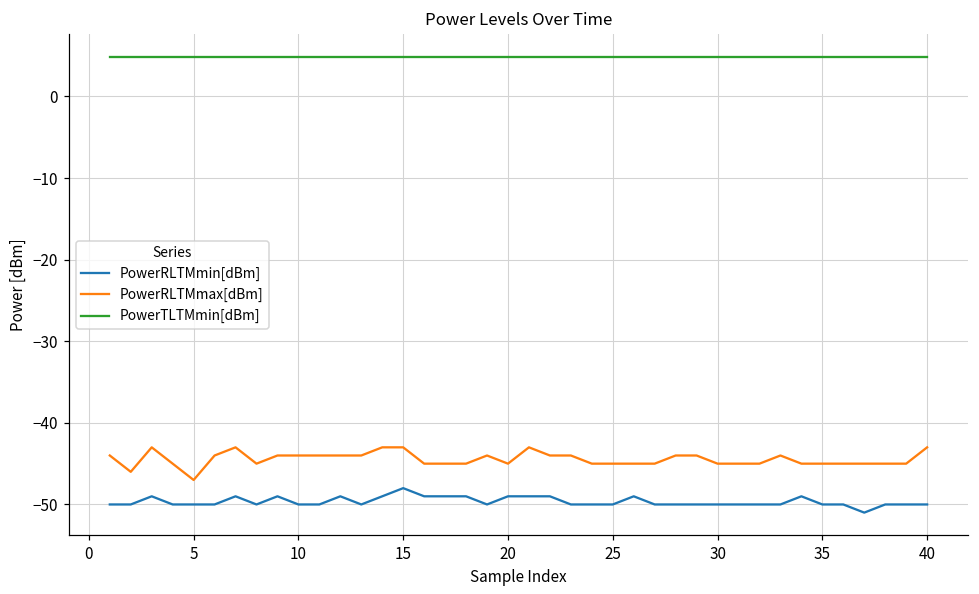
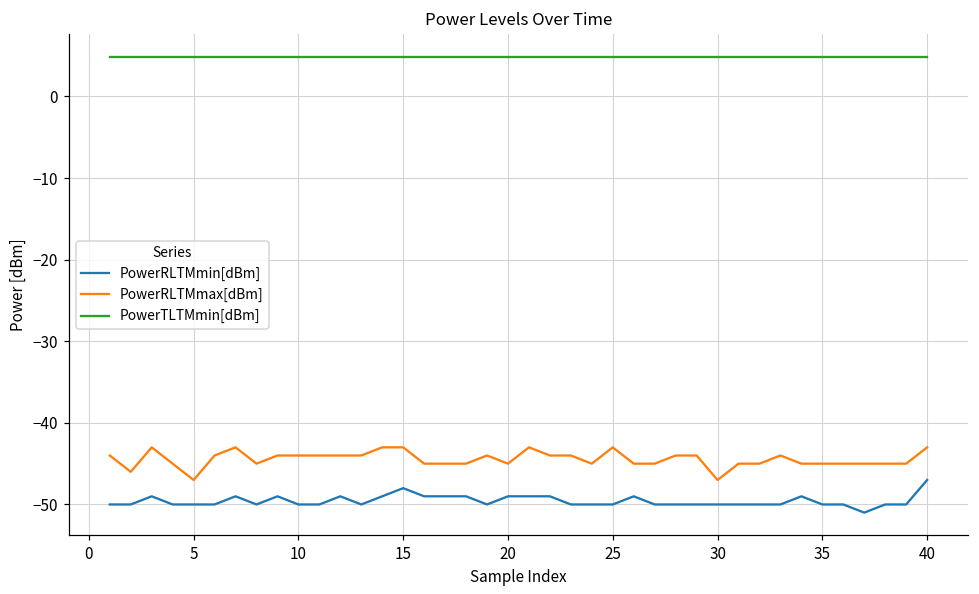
  {
    "PowerRLTMmin[dBm]": {
      "5": -50,
      "10": -50,
      "15": -48,
      "20": -49,
      "25": -50,
      "30": -50,
      "35": -50,
-     "40": -50
+     "40": -47
    },
    "PowerRLTMmax[dBm]": {
      "5": -47,
      "10": -44,
      "15": -43,
      "20": -45,
-     "25": -45,
-     "30": -45,
+     "25": -43,
+     "30": -47,
      "35": -45,
      "40": -43
    },
    "PowerTLTMmin[dBm]": {
      "5": 5,
      "10": 5,
      "15": 5,
      "20": 5,
      "25": 5,
      "30": 5,
      "35": 5,
      "40": 5
    }
  }
